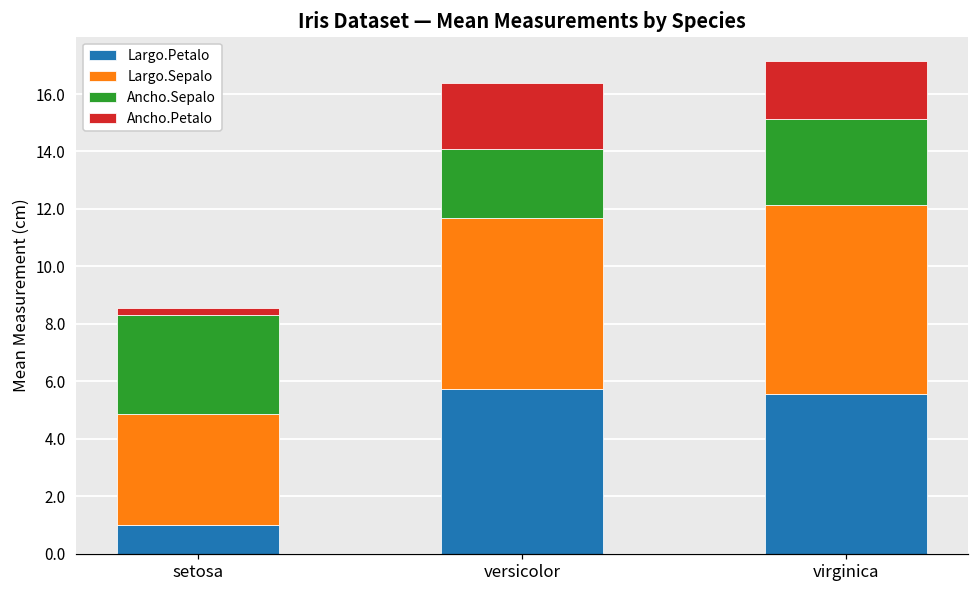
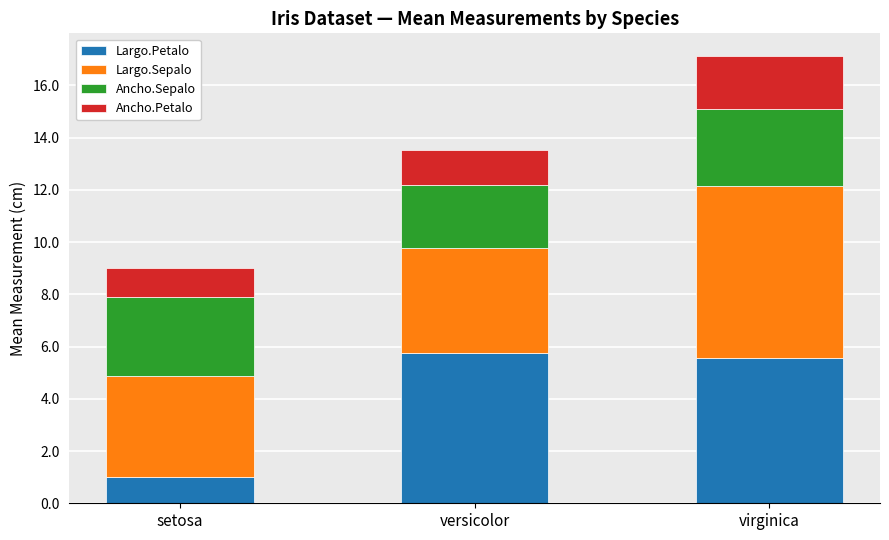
  {
    "Largo.Petalo": {
      "setosa": 1.0,
      "versicolor": 5.7,
      "virginica": 5.6
    },
    "Largo.Sepalo": {
      "setosa": 3.9,
-     "versicolor": 5.9,
+     "versicolor": 4.0,
      "virginica": 6.6
    },
    "Ancho.Sepalo": {
-     "setosa": 3.4,
+     "setosa": 3.0,
      "versicolor": 2.4,
      "virginica": 3.0
    },
    "Ancho.Petalo": {
-     "setosa": 0.2,
-     "versicolor": 2.3,
+     "setosa": 1.1,
+     "versicolor": 1.3,
      "virginica": 2.0
    }
  }
